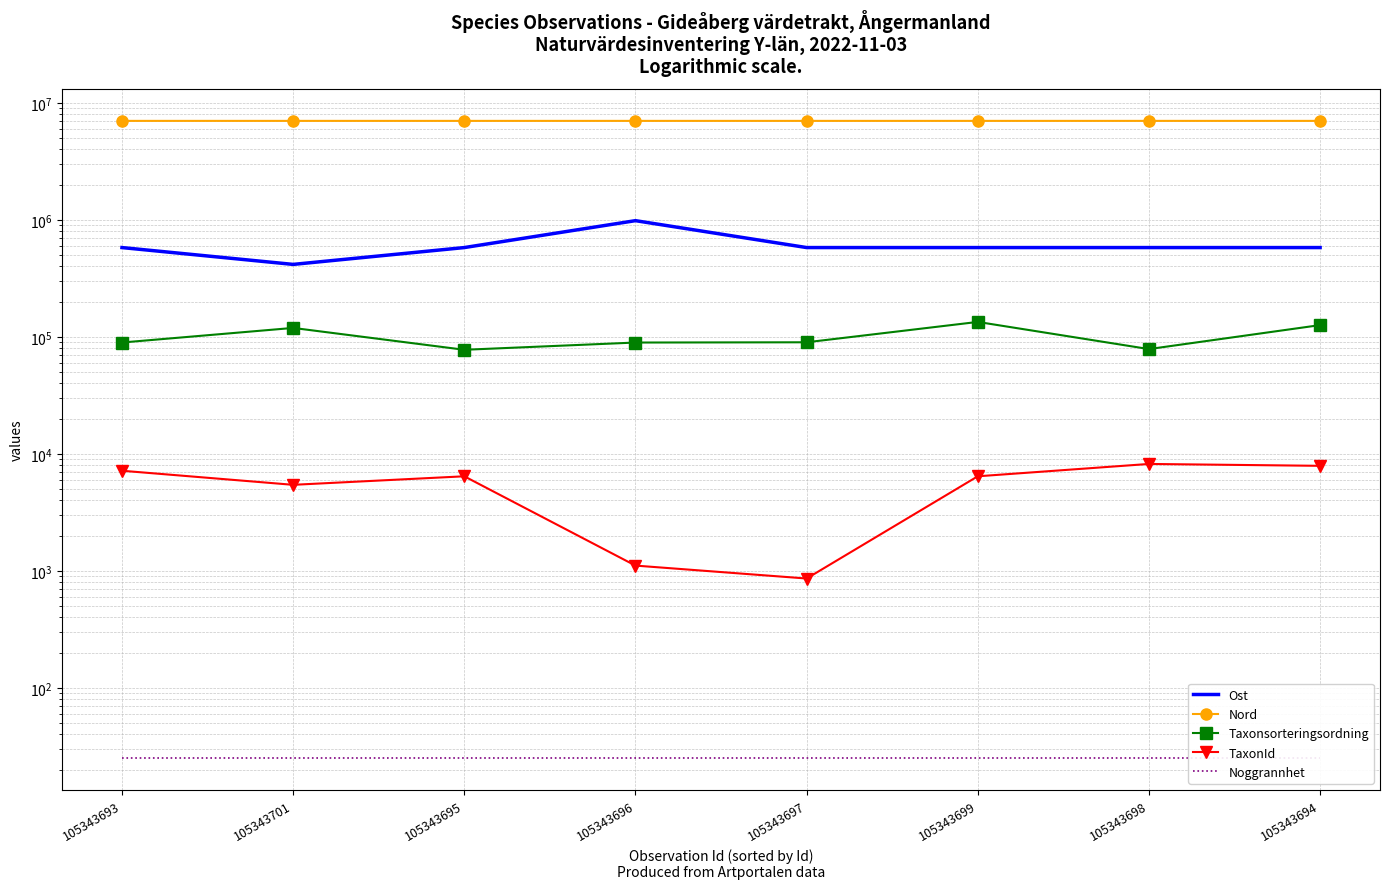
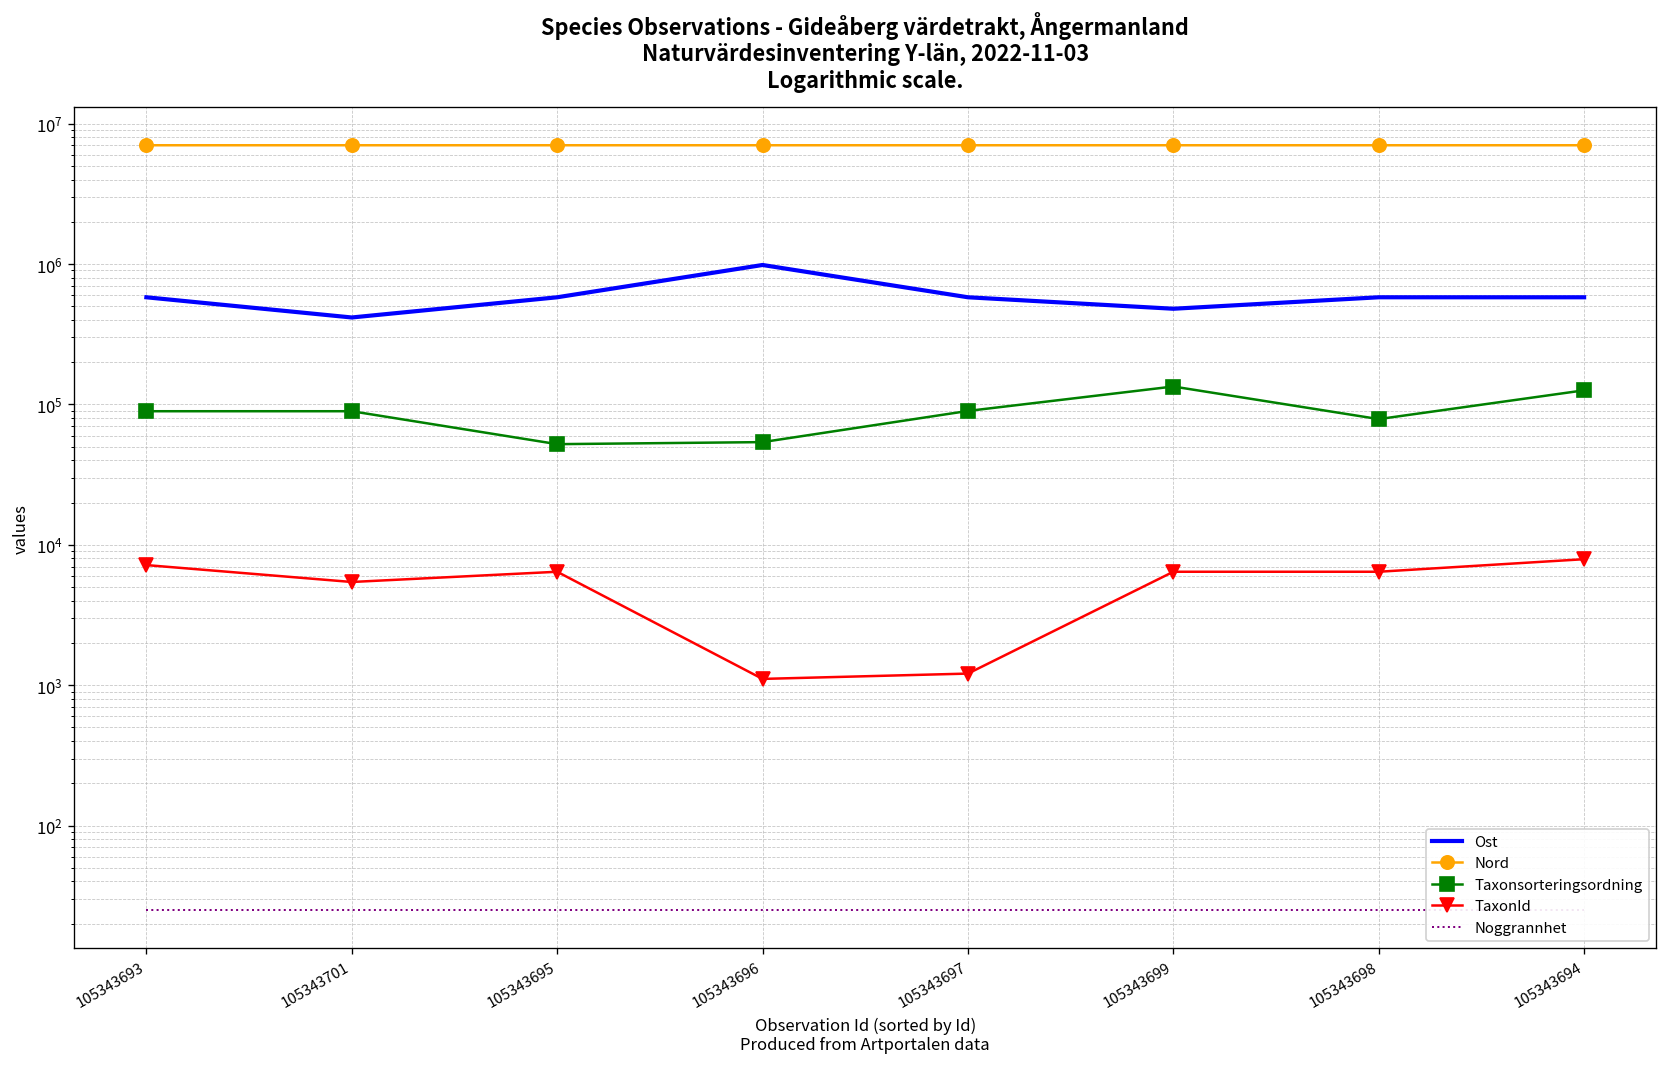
  {
    "Ost": {
      "105343693": 600000,
      "105343701": 420000,
      "105343695": 600000,
      "105343696": 1000000,
      "105343697": 600000,
-     "105343699": 600000,
+     "105343699": 480000,
      "105343698": 600000,
      "105343694": 600000
    },
    "Nord": {
      "105343693": 7000000,
      "105343701": 7000000,
      "105343695": 7000000,
      "105343696": 7000000,
      "105343697": 7000000,
      "105343699": 7000000,
      "105343698": 7000000,
      "105343694": 7000000
    },
    "Taxonsorteringsordning": {
      "105343693": 90000,
-     "105343701": 120000,
-     "105343695": 80000,
-     "105343696": 90000,
+     "105343701": 90000,
+     "105343695": 50000,
+     "105343696": 50000,
      "105343697": 90000,
      "105343699": 130000,
      "105343698": 80000,
      "105343694": 130000
    },
    "TaxonId": {
      "105343693": 7000,
      "105343701": 5000,
      "105343695": 6000,
      "105343696": 1100,
-     "105343697": 900,
+     "105343697": 1200,
      "105343699": 6000,
-     "105343698": 8000,
+     "105343698": 6000,
      "105343694": 8000
    },
    "Noggrannhet": {
      "105343693": 25,
      "105343701": 25,
      "105343695": 25,
      "105343696": 25,
      "105343697": 25,
      "105343699": 25,
      "105343698": 25
    }
  }
